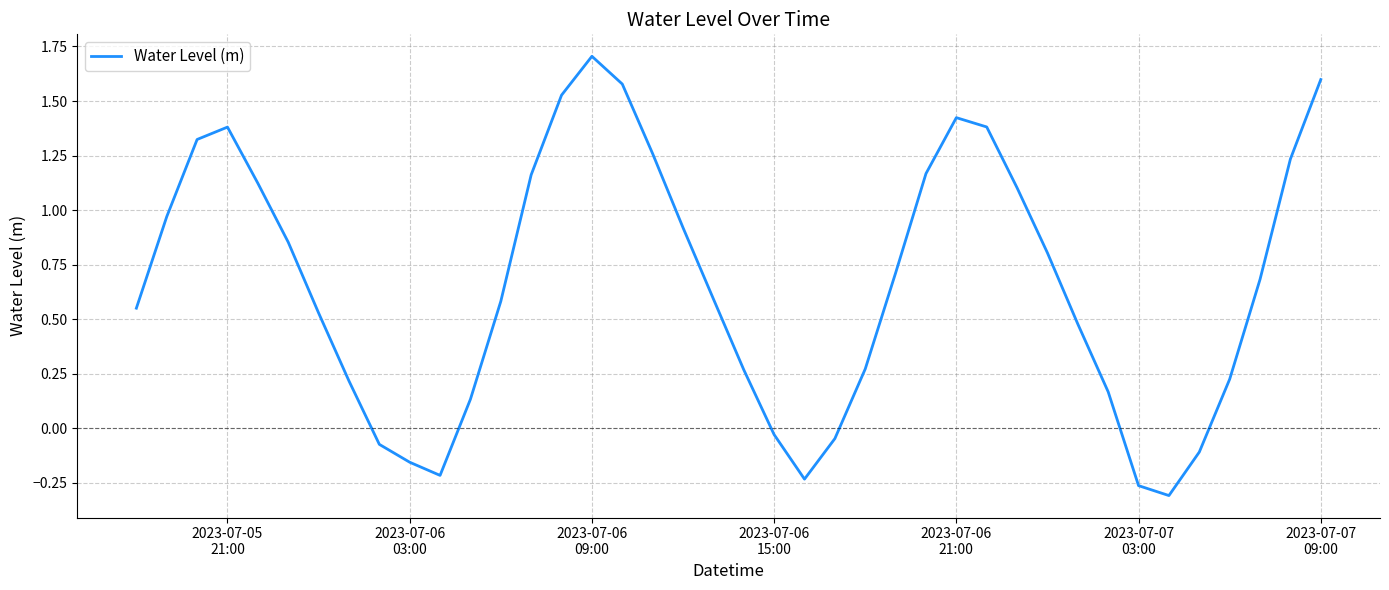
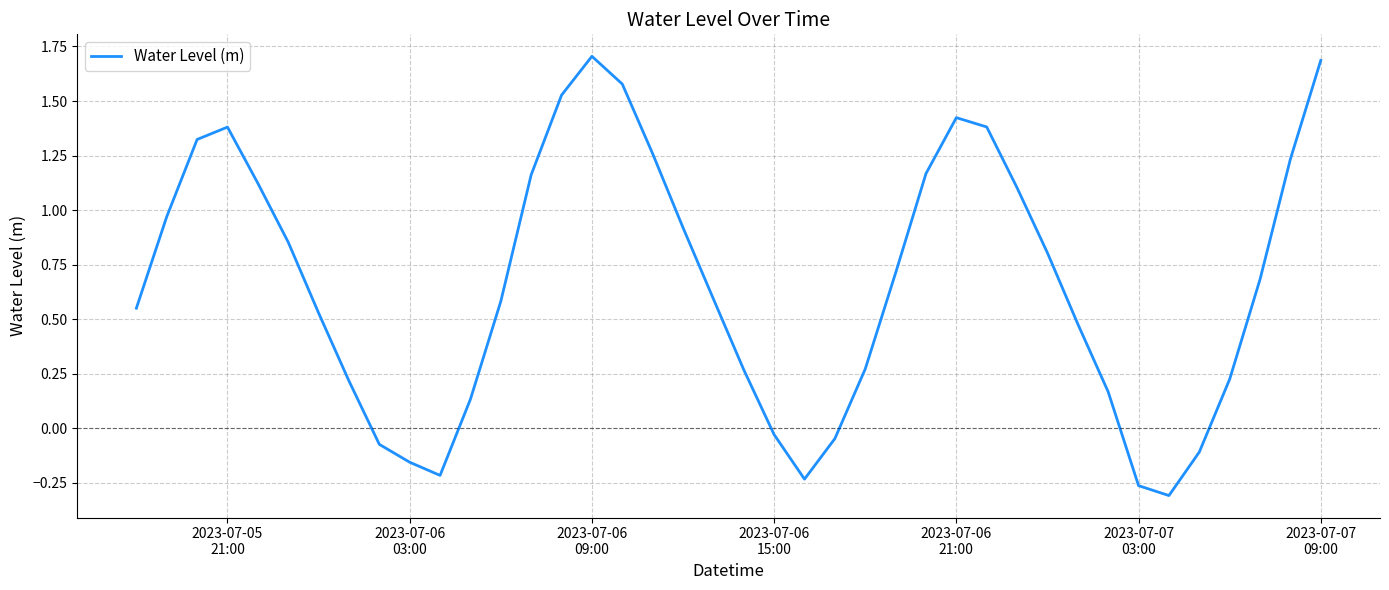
  {
    "2023-07-05 21:00": 1.38,
    "2023-07-06 03:00": -0.15,
    "2023-07-06 09:00": 1.70,
    "2023-07-06 15:00": -0.03,
    "2023-07-06 21:00": 1.42,
    "2023-07-07 03:00": -0.26,
-   "2023-07-07 09:00": 1.60
+   "2023-07-07 09:00": 1.69
  }
